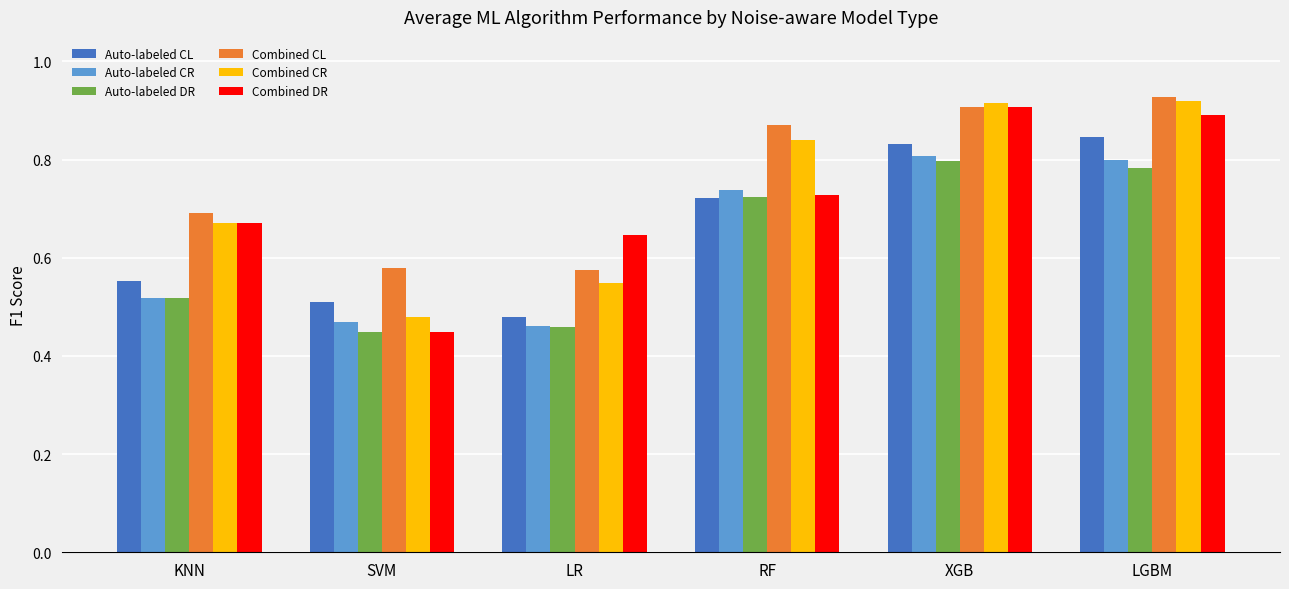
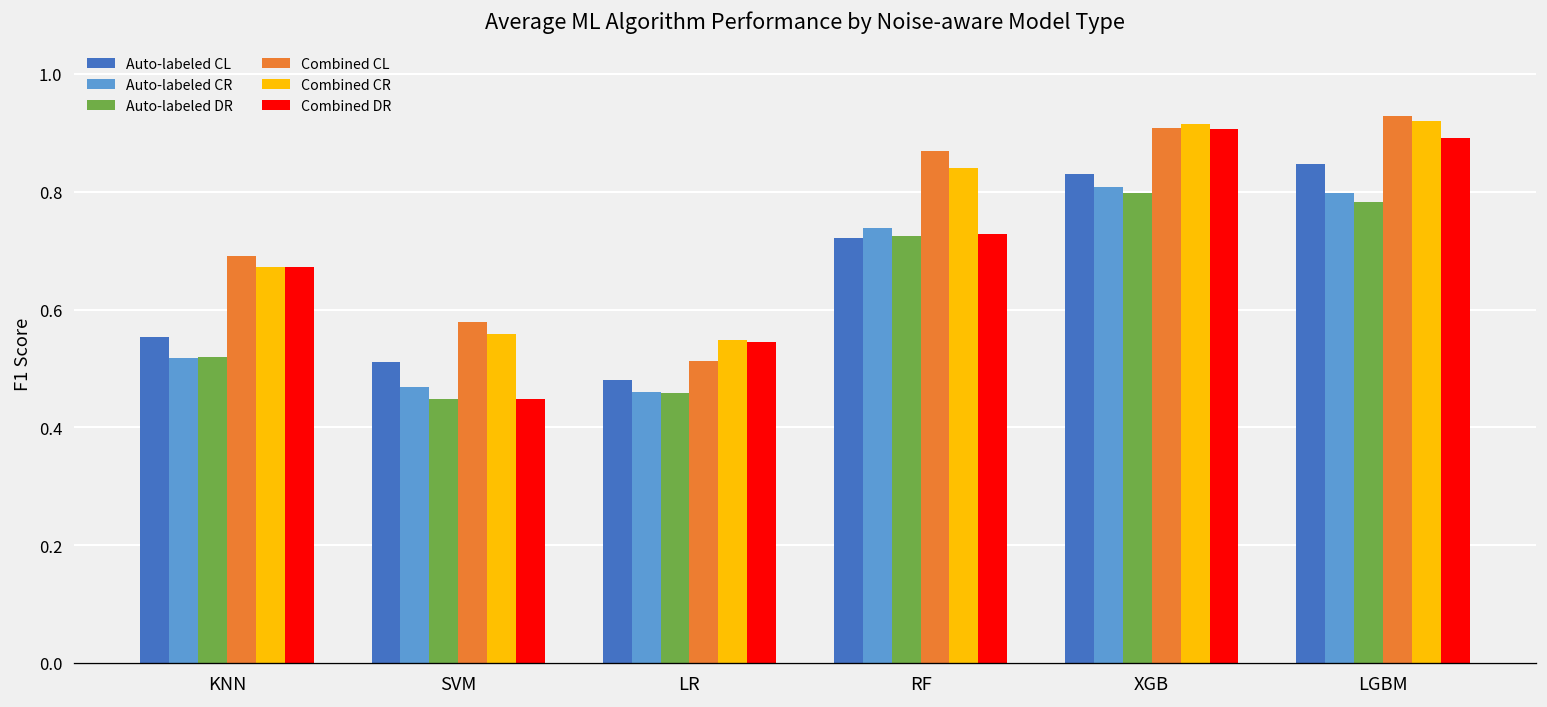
  {
    "Auto-labeled DR": {
      "KNN": 0.52,
      "SVM": 0.45,
      "LR": 0.46,
      "RF": 0.72,
      "XGB": 0.80,
      "LGBM": 0.78
    },
    "Combined CL": {
      "KNN": 0.69,
      "SVM": 0.58,
-     "LR": 0.57,
+     "LR": 0.51,
      "RF": 0.87,
      "XGB": 0.91,
      "LGBM": 0.93
    },
    "Combined CR": {
      "KNN": 0.67,
-     "SVM": 0.48,
+     "SVM": 0.56,
      "LR": 0.55,
      "RF": 0.84,
      "XGB": 0.92,
      "LGBM": 0.92
    },
    "Combined DR": {
      "KNN": 0.67,
      "SVM": 0.45,
-     "LR": 0.65,
+     "LR": 0.55,
      "RF": 0.73,
      "XGB": 0.91,
      "LGBM": 0.89
    }
  }
